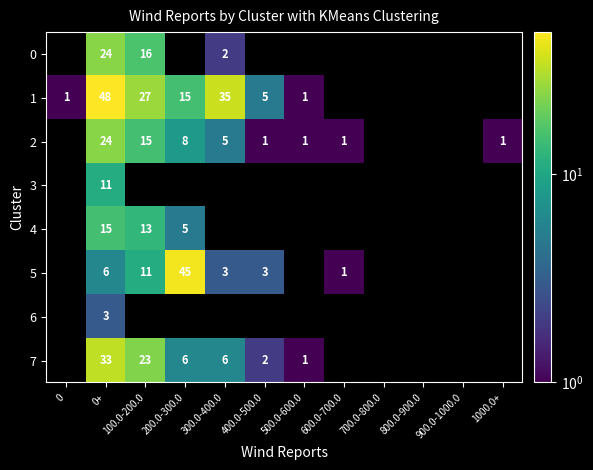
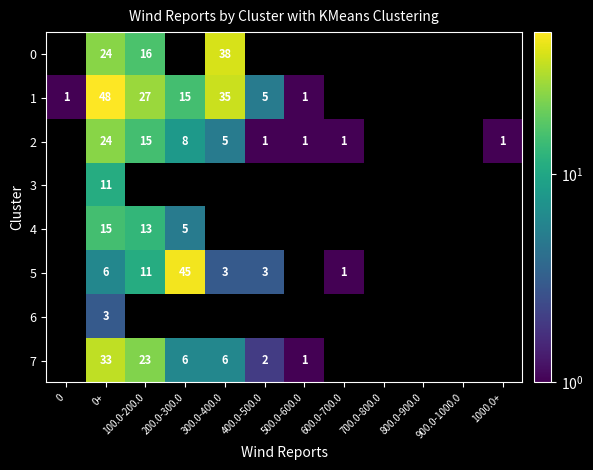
  {
    "0": {
      "0+": 24,
      "100.0-200.0": 16,
-     "300.0-400.0": 2
+     "300.0-400.0": 38
    },
    "1": {
      "0": 1,
      "0+": 48,
      "100.0-200.0": 27,
      "200.0-300.0": 15,
      "300.0-400.0": 35,
      "400.0-500.0": 5,
      "500.0-600.0": 1
    },
    "2": {
      "0+": 24,
      "100.0-200.0": 15,
      "200.0-300.0": 8,
      "300.0-400.0": 5,
      "400.0-500.0": 1,
      "500.0-600.0": 1,
      "600.0-700.0": 1,
      "1000.0+": 1
    },
    "3": {
      "0+": 11
    },
    "4": {
      "0+": 15,
      "100.0-200.0": 13,
      "200.0-300.0": 5
    },
    "5": {
      "0+": 6,
      "100.0-200.0": 11,
      "200.0-300.0": 45,
      "300.0-400.0": 3,
      "400.0-500.0": 3,
      "600.0-700.0": 1
    },
    "6": {
      "0+": 3
    },
    "7": {
      "0+": 33,
      "100.0-200.0": 23,
      "200.0-300.0": 6,
      "300.0-400.0": 6,
      "400.0-500.0": 2,
      "500.0-600.0": 1
    }
  }
